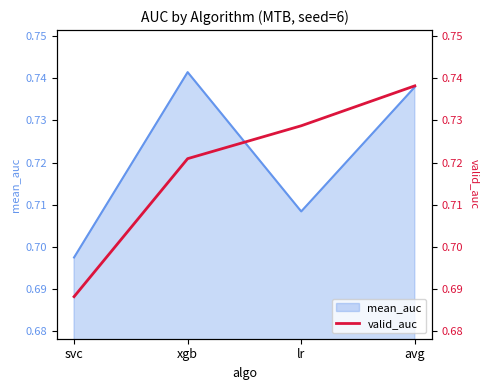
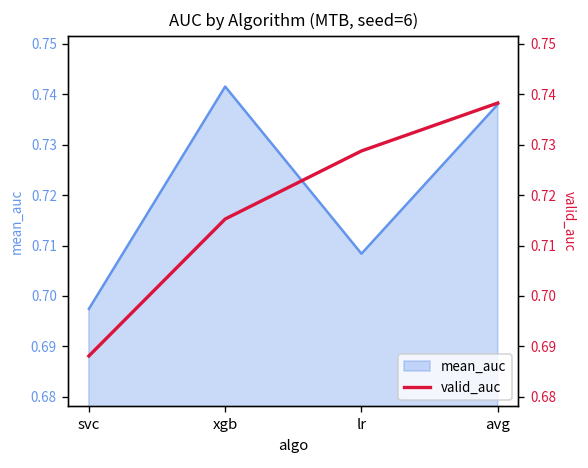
  {
    "mean_auc": {
      "svc": 0.697,
      "xgb": 0.741,
      "lr": 0.708,
      "avg": 0.738
    },
    "valid_auc": {
      "svc": 0.688,
-     "xgb": 0.721,
+     "xgb": 0.715,
      "lr": 0.729,
      "avg": 0.738
    }
  }
